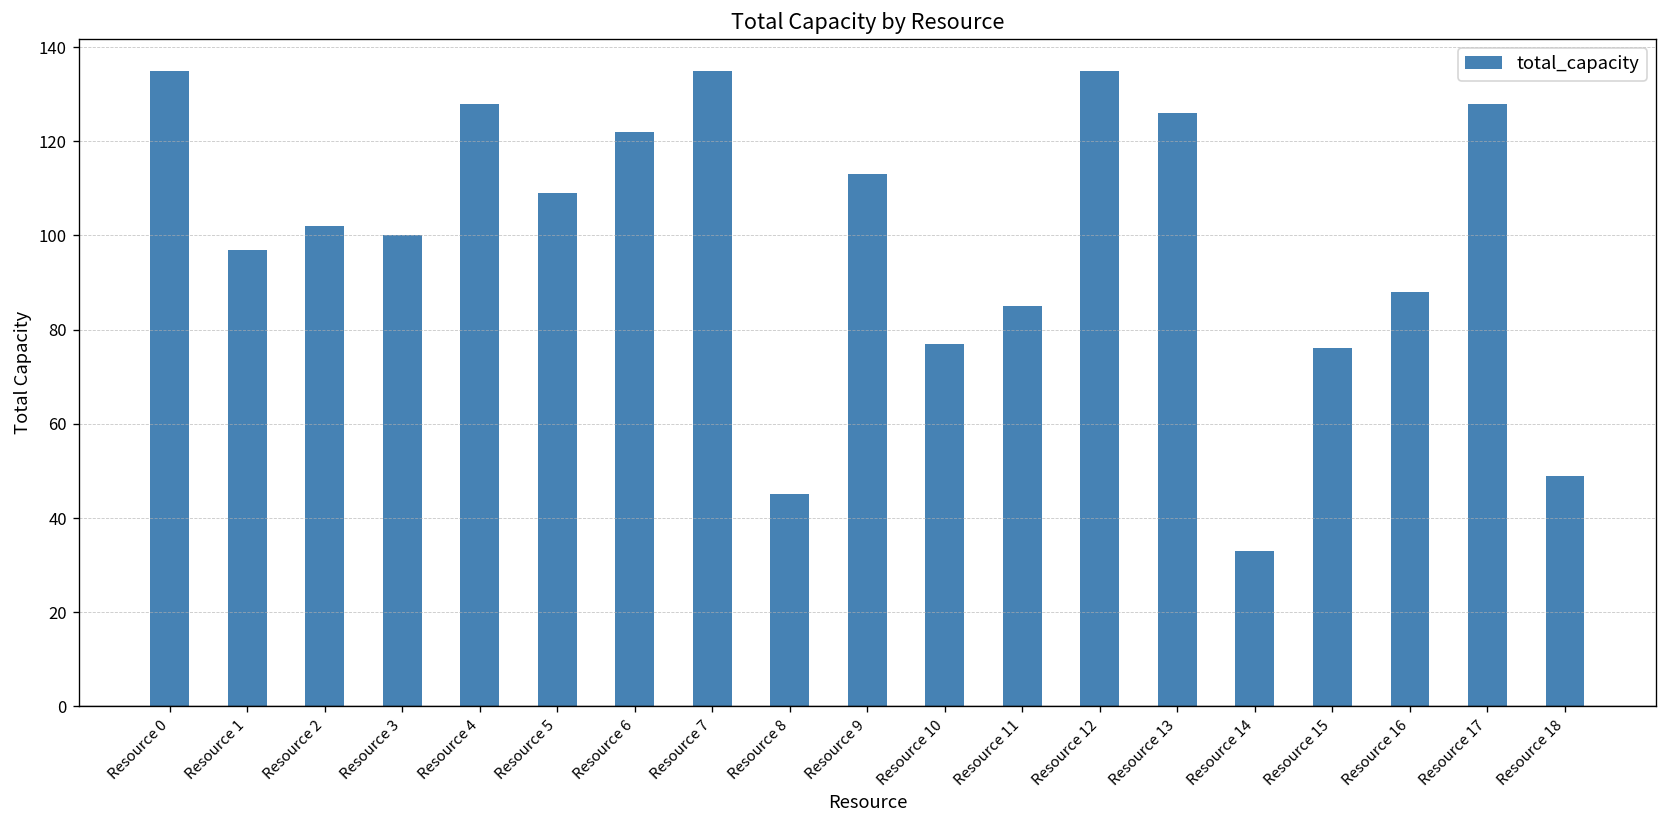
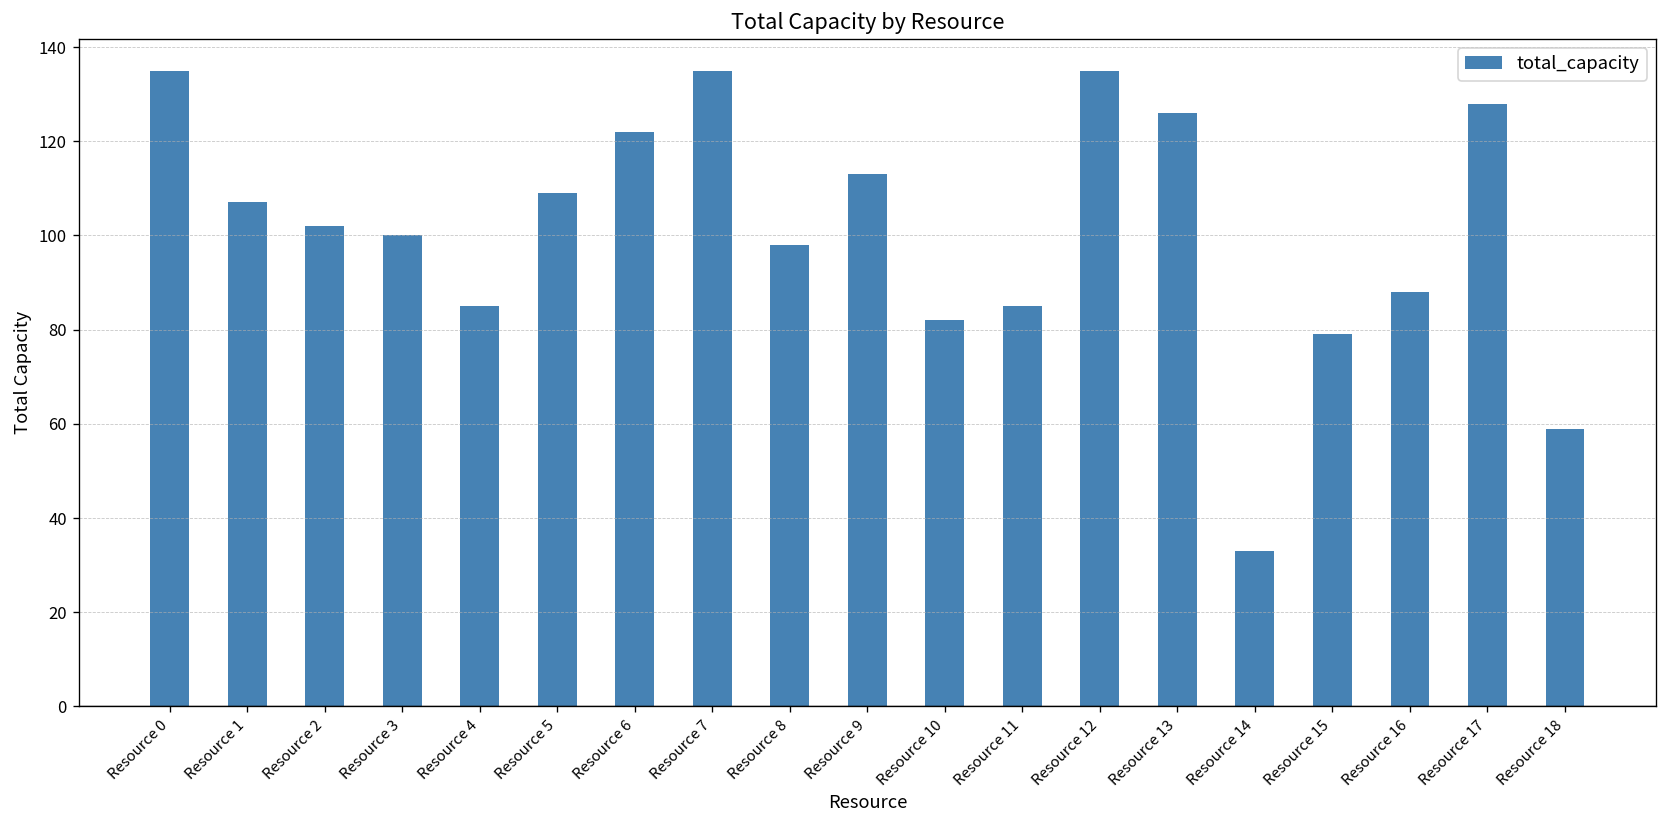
  {
    "Resource 0": 135,
-   "Resource 1": 97,
+   "Resource 1": 107,
    "Resource 2": 102,
    "Resource 3": 100,
-   "Resource 4": 128,
+   "Resource 4": 85,
    "Resource 5": 109,
    "Resource 6": 122,
    "Resource 7": 135,
-   "Resource 8": 45,
+   "Resource 8": 98,
    "Resource 9": 113,
-   "Resource 10": 77,
+   "Resource 10": 82,
    "Resource 11": 85,
    "Resource 12": 135,
    "Resource 13": 126,
    "Resource 14": 33,
-   "Resource 15": 76,
+   "Resource 15": 79,
    "Resource 16": 88,
    "Resource 17": 128,
-   "Resource 18": 49
+   "Resource 18": 59
  }
